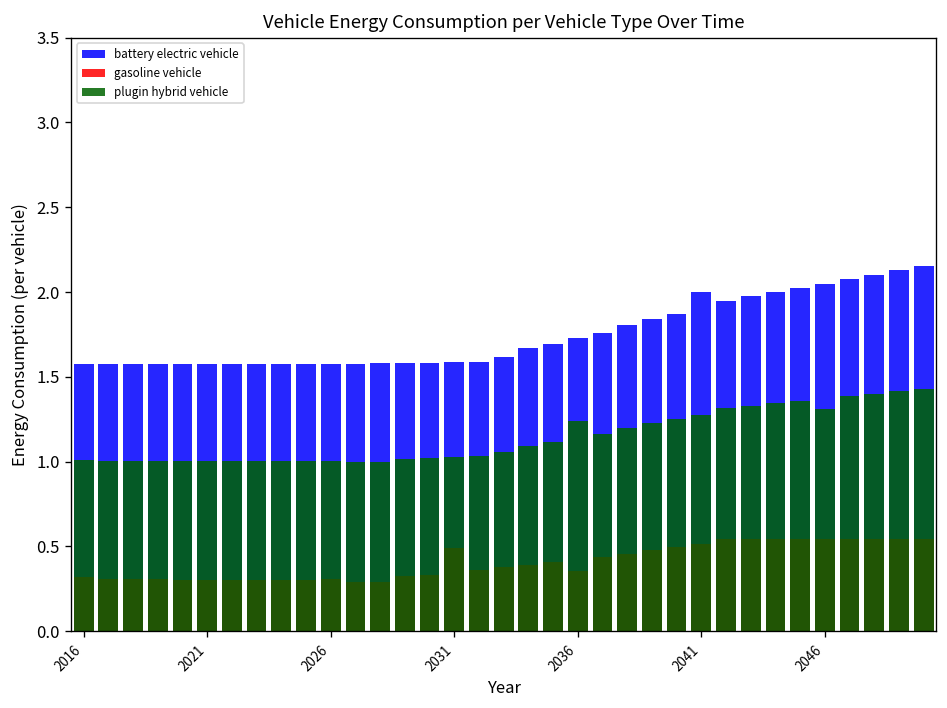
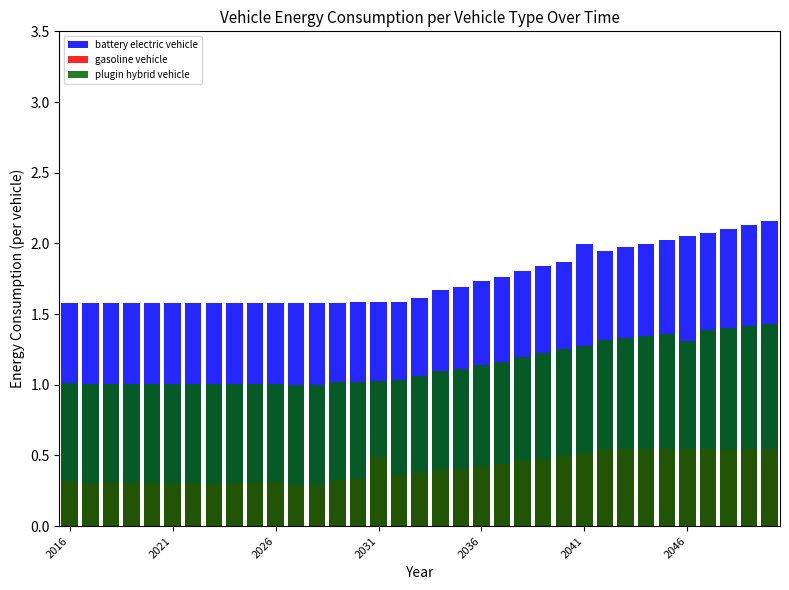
  {
    "battery electric vehicle": {
      "2016": 1.58,
      "2021": 1.58,
      "2026": 1.58,
      "2031": 1.59,
      "2036": 1.73,
      "2041": 2.00,
      "2046": 2.05
    },
    "gasoline vehicle": {
-     "2036": 0.35
+     "2036": 0.42
    },
    "plugin hybrid vehicle": {
-     "2036": 1.24
+     "2036": 1.14
    }
  }
